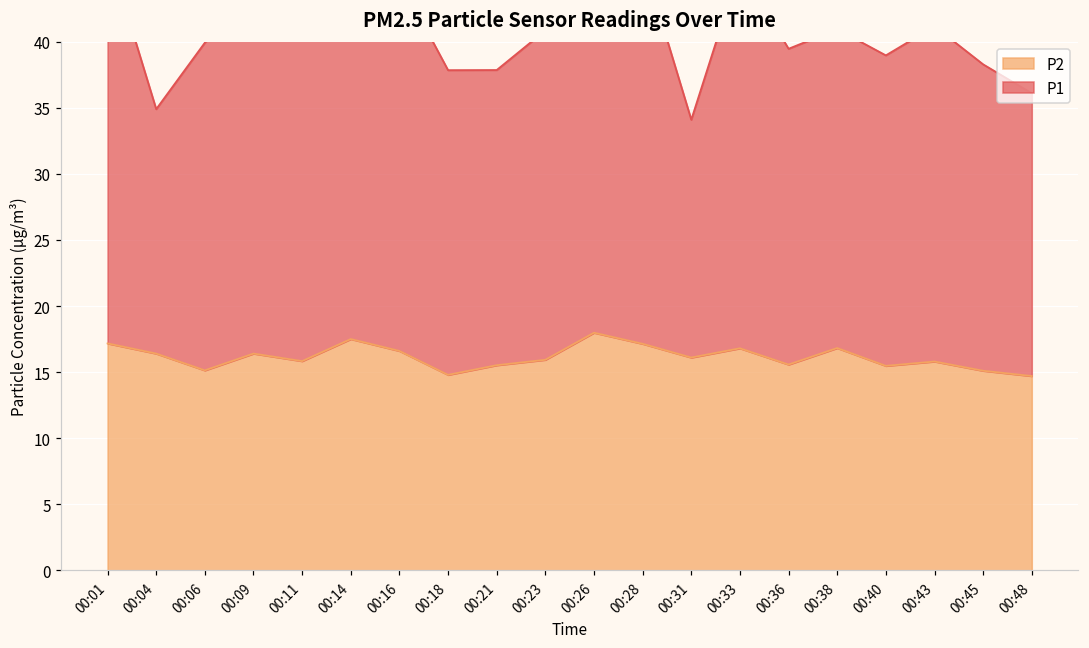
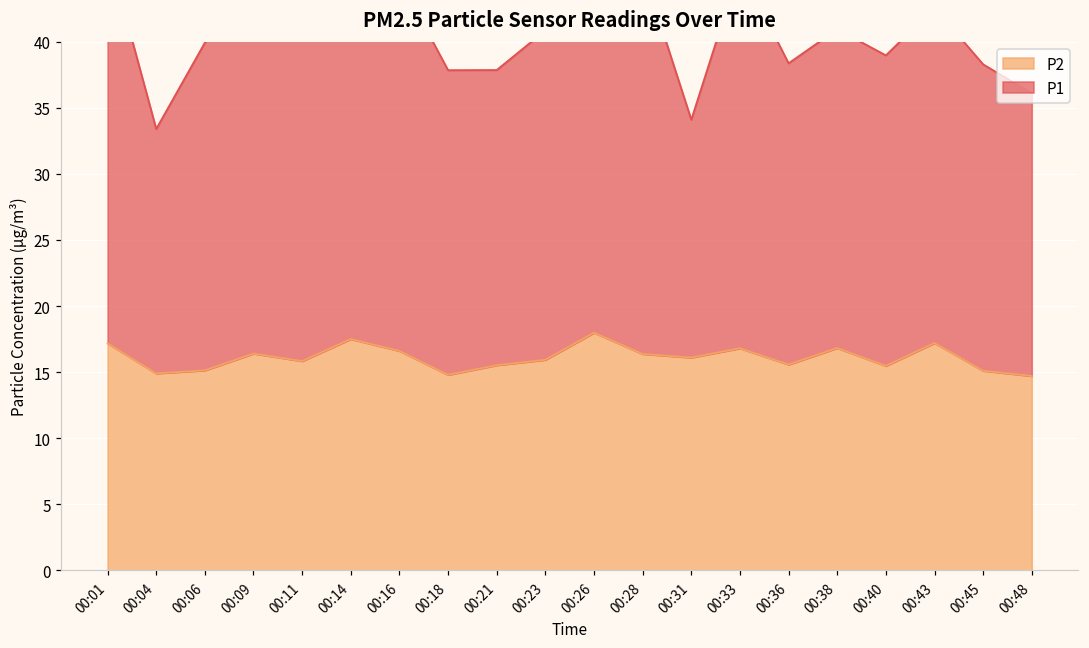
  {
    "P2": {
      "00:01": 17.2,
-     "00:04": 16.4,
+     "00:04": 14.9,
      "00:06": 15.1,
      "00:09": 16.4,
      "00:11": 15.8,
      "00:14": 17.5,
      "00:16": 16.6,
      "00:18": 14.8,
      "00:21": 15.5,
      "00:23": 15.9,
      "00:26": 18.0,
-     "00:28": 17.1,
+     "00:28": 16.4,
      "00:31": 16.1,
      "00:33": 16.8,
      "00:36": 15.6,
      "00:38": 16.8,
      "00:40": 15.5,
-     "00:43": 15.8,
+     "00:43": 17.2,
      "00:45": 15.1,
      "00:48": 14.7
    },
    "P1": {
      "00:04": 18.5,
      "00:06": 24.8,
      "00:18": 23.1,
      "00:21": 22.3,
      "00:31": 18.0,
-     "00:36": 23.9,
+     "00:36": 22.8,
      "00:40": 23.5,
      "00:45": 23.2
    }
  }
